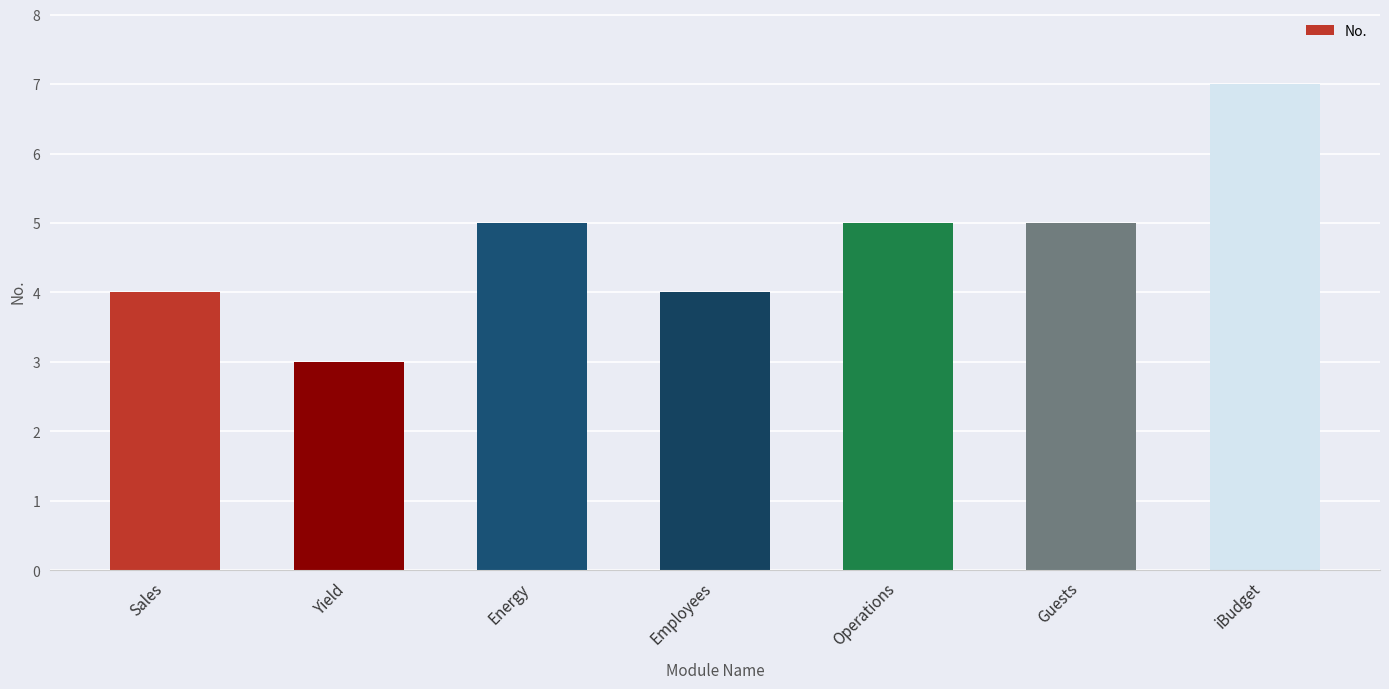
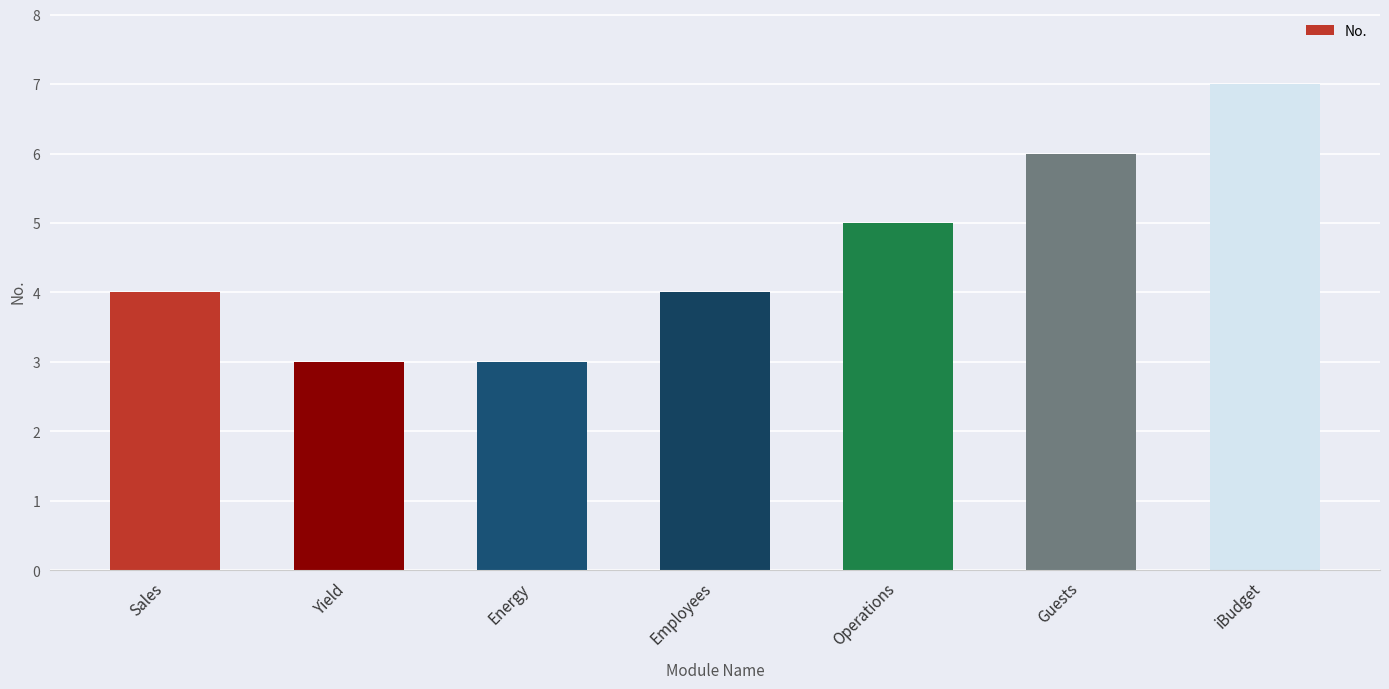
  {
    "Sales": 4,
    "Yield": 3,
-   "Energy": 5,
+   "Energy": 3,
    "Employees": 4,
    "Operations": 5,
-   "Guests": 5,
+   "Guests": 6,
    "iBudget": 7
  }
